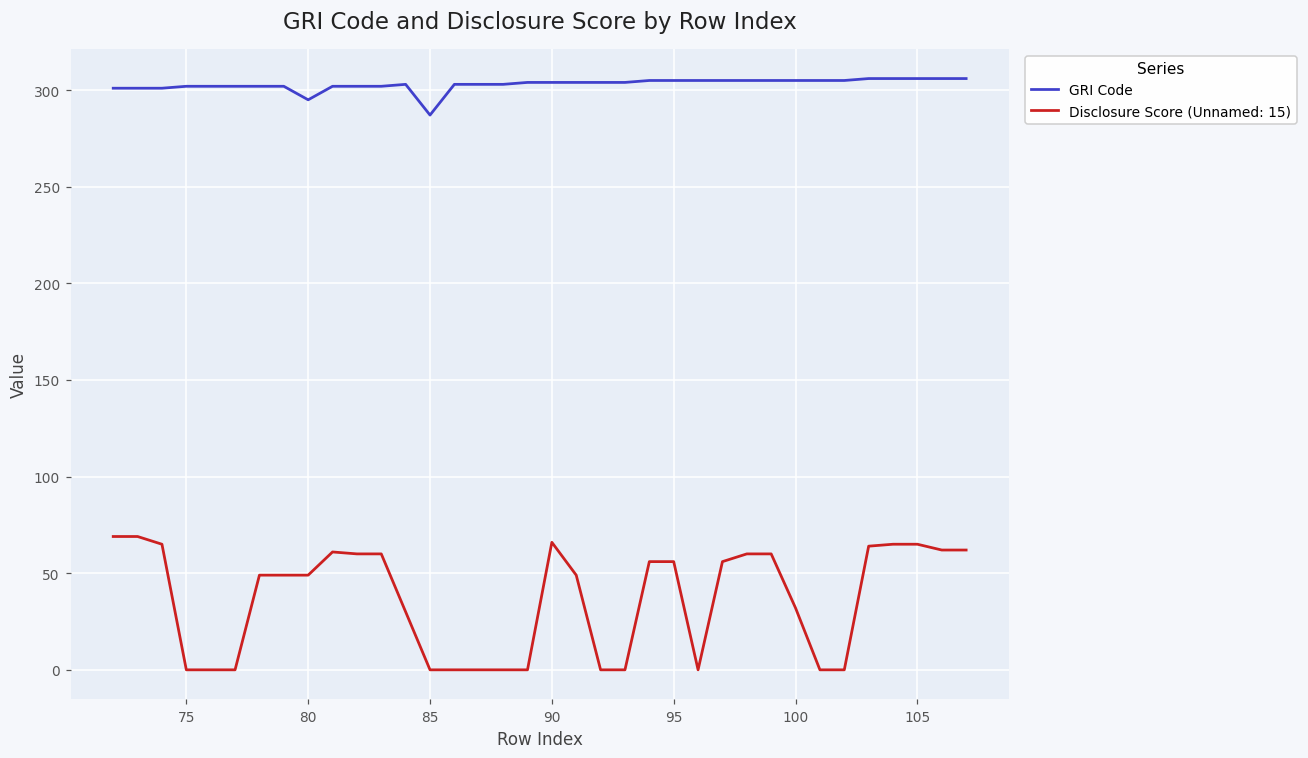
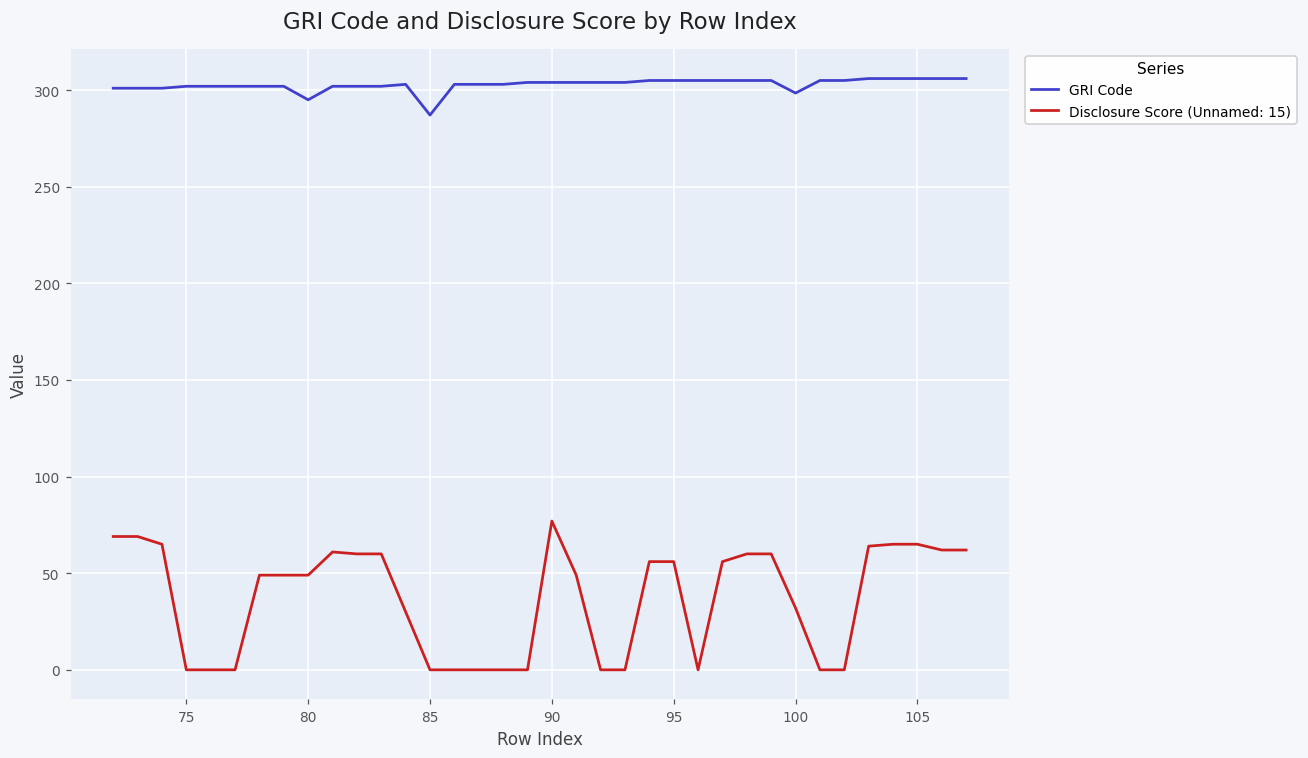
  {
    "GRI Code": {
      "75": 302,
      "80": 295,
      "85": 287,
      "90": 304,
      "95": 305,
-     "100": 305,
+     "100": 299,
      "105": 306
    },
    "Disclosure Score (Unnamed: 15)": {
      "75": 0,
      "80": 49,
      "85": 0,
-     "90": 66,
+     "90": 77,
      "95": 56,
      "100": 32,
      "105": 65
    }
  }
